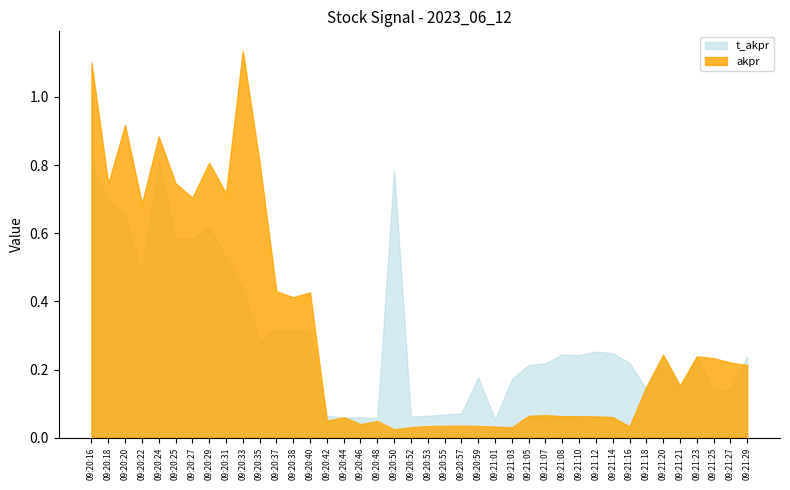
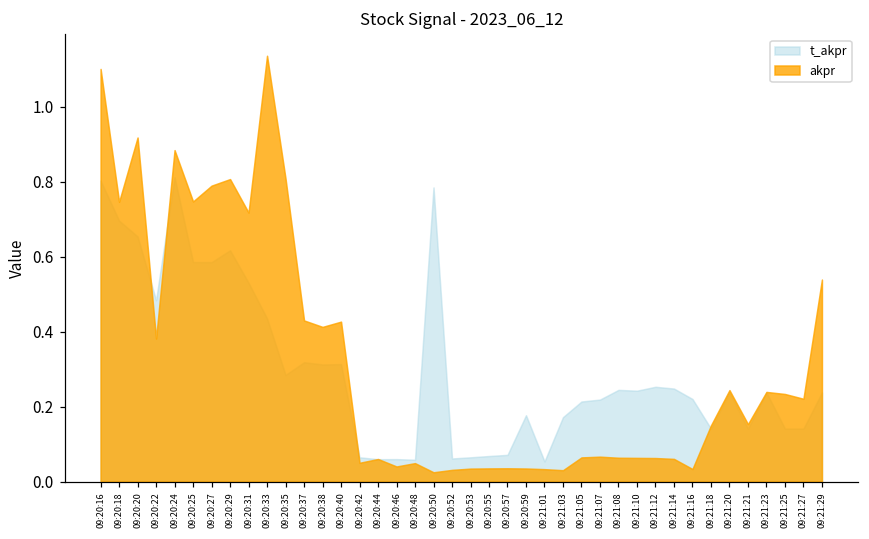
  {
    "t_akpr": {
      "09:20:16": 0.80,
      "09:20:18": 0.70,
      "09:20:20": 0.65,
      "09:20:22": 0.48,
      "09:20:24": 0.81,
      "09:20:25": 0.59,
      "09:20:27": 0.59,
      "09:20:29": 0.62,
      "09:20:31": 0.53,
      "09:20:33": 0.44,
      "09:20:35": 0.28,
      "09:20:37": 0.32,
      "09:20:38": 0.31,
      "09:20:40": 0.31,
      "09:20:42": 0.06,
      "09:20:46": 0.06,
      "09:20:48": 0.06,
      "09:20:50": 0.78,
      "09:20:52": 0.06,
      "09:20:53": 0.06,
      "09:20:55": 0.07,
      "09:20:57": 0.07,
      "09:20:59": 0.18,
      "09:21:01": 0.05,
      "09:21:03": 0.17,
      "09:21:05": 0.21,
      "09:21:07": 0.22,
      "09:21:08": 0.24,
      "09:21:10": 0.24,
      "09:21:12": 0.25,
      "09:21:14": 0.25,
      "09:21:16": 0.22,
      "09:21:18": 0.14,
      "09:21:21": 0.14,
      "09:21:25": 0.14,
      "09:21:27": 0.14,
      "09:21:29": 0.24
    },
    "akpr": {
      "09:20:16": 1.10,
      "09:20:18": 0.75,
      "09:20:20": 0.92,
-     "09:20:22": 0.69,
+     "09:20:22": 0.38,
      "09:20:24": 0.88,
      "09:20:25": 0.75,
-     "09:20:27": 0.70,
+     "09:20:27": 0.79,
      "09:20:29": 0.81,
      "09:20:31": 0.72,
      "09:20:33": 1.14,
      "09:20:35": 0.81,
      "09:20:37": 0.43,
      "09:20:38": 0.41,
      "09:20:40": 0.43,
      "09:20:42": 0.05,
      "09:20:46": 0.04,
      "09:20:48": 0.05,
      "09:20:50": 0.02,
      "09:20:52": 0.03,
      "09:20:53": 0.03,
      "09:20:55": 0.04,
      "09:20:57": 0.04,
      "09:20:59": 0.03,
      "09:21:01": 0.03,
      "09:21:03": 0.03,
      "09:21:05": 0.06,
      "09:21:07": 0.07,
      "09:21:08": 0.06,
      "09:21:10": 0.06,
      "09:21:12": 0.06,
      "09:21:14": 0.06,
      "09:21:16": 0.03,
      "09:21:18": 0.15,
      "09:21:21": 0.15,
      "09:21:25": 0.23,
      "09:21:27": 0.22,
-     "09:21:29": 0.21
+     "09:21:29": 0.54
    }
  }
